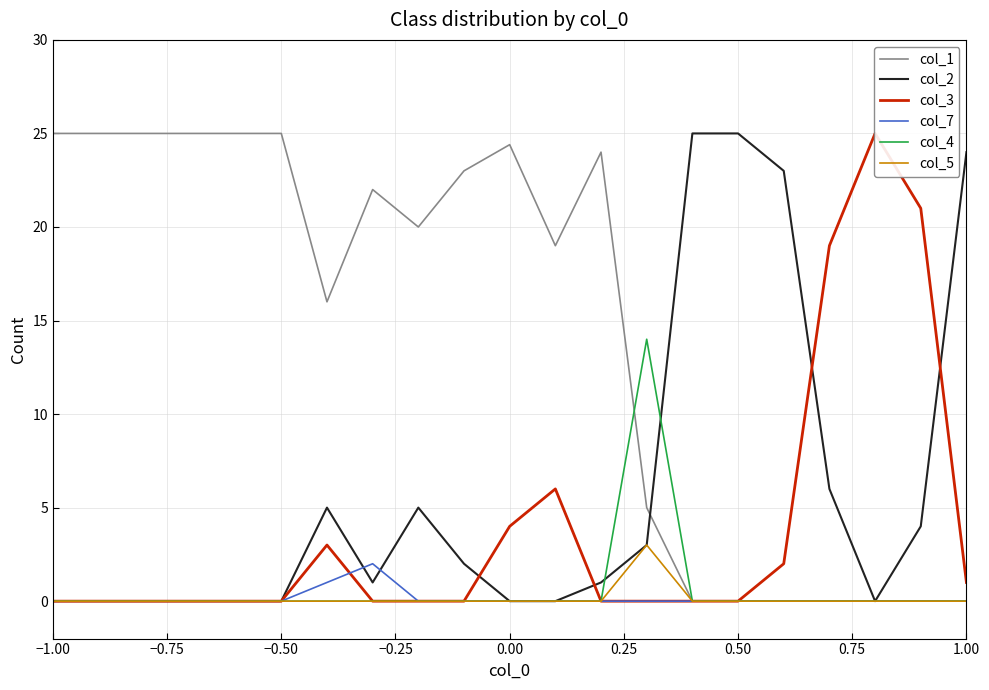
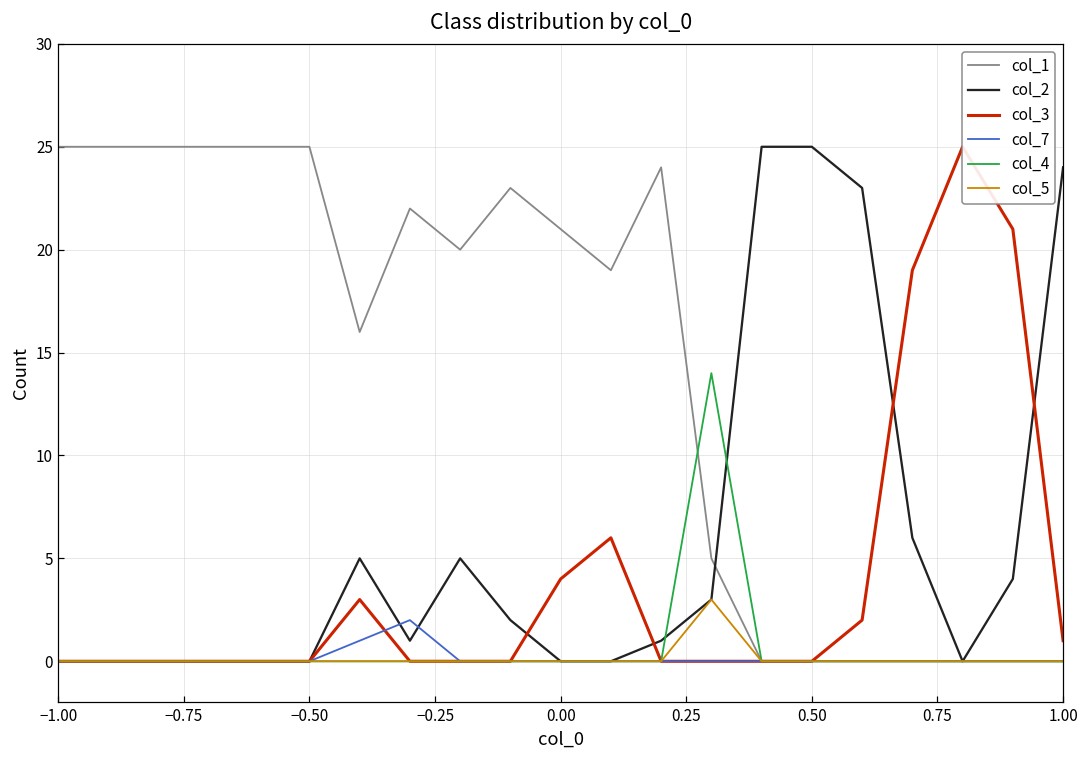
  {
    "col_1": {
      "−1.00": 25.0,
      "−0.50": 25.0,
-     "0.00": 24.4
+     "0.00": 21.0
    },
    "col_2": {
      "0.50": 25.0,
      "1.00": 24.0
    },
    "col_3": {
      "0.00": 4.0,
      "1.00": 1.0
    }
  }
